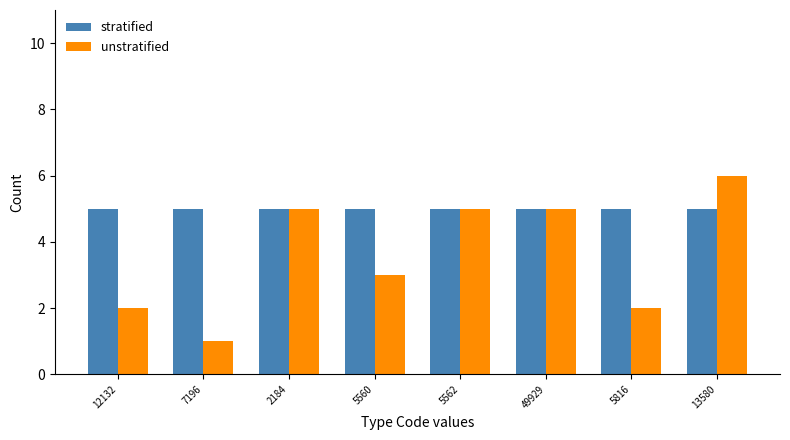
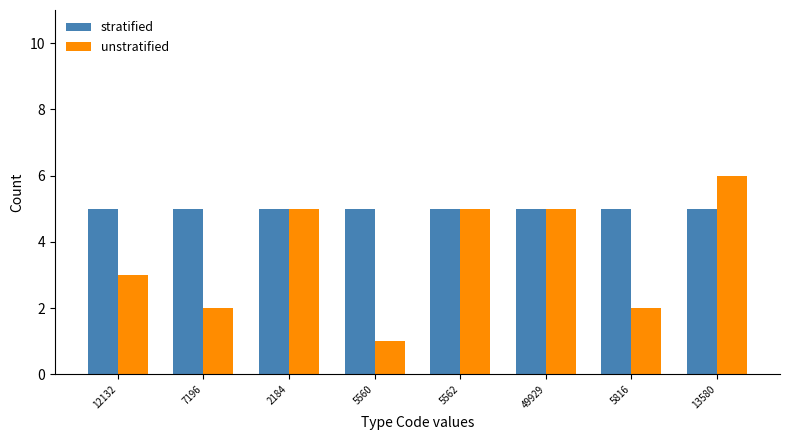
  {
    "stratified": {
      "12132": 5,
      "7196": 5,
      "2184": 5,
      "5560": 5,
      "5562": 5,
      "49929": 5,
      "5816": 5,
      "13580": 5
    },
    "unstratified": {
-     "12132": 2,
-     "7196": 1,
+     "12132": 3,
+     "7196": 2,
      "2184": 5,
-     "5560": 3,
+     "5560": 1,
      "5562": 5,
      "49929": 5,
      "5816": 2,
      "13580": 6
    }
  }
